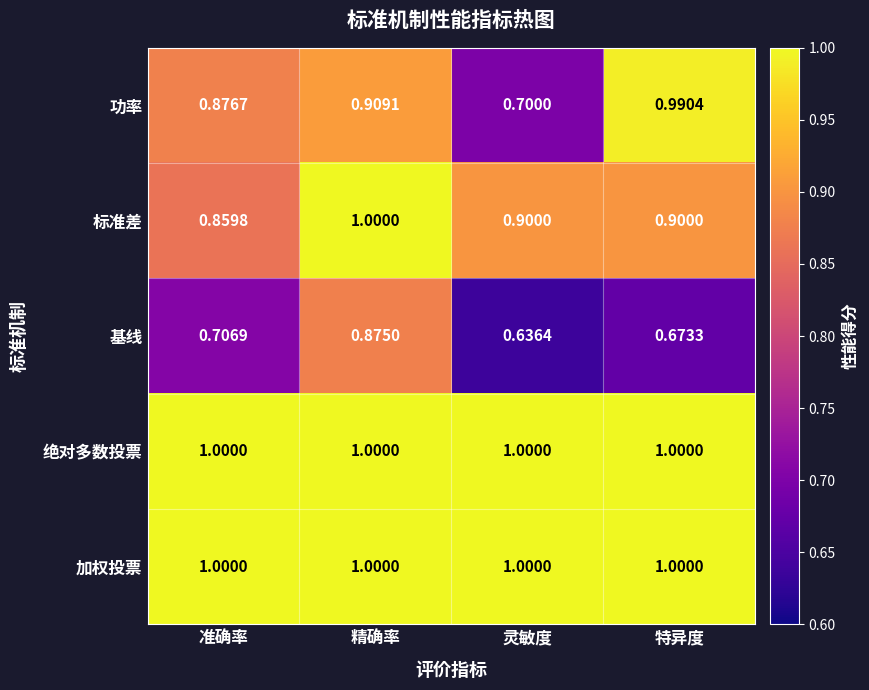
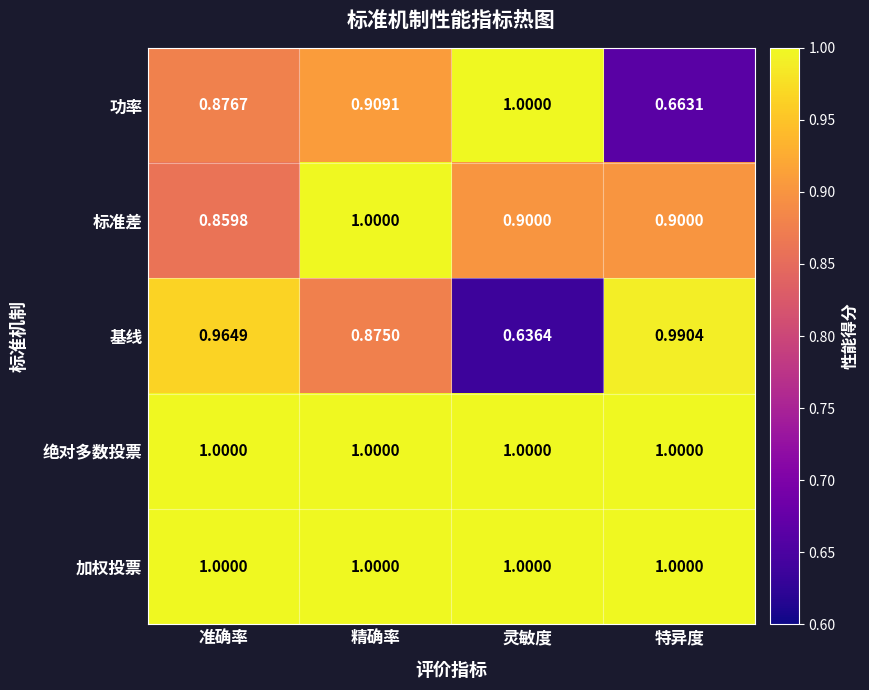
  {
    "功率": {
      "准确率": 0.8767,
      "精确率": 0.9091,
-     "灵敏度": 0.7000,
-     "特异度": 0.9904
+     "灵敏度": 1.0000,
+     "特异度": 0.6631
    },
    "标准差": {
      "准确率": 0.8598,
      "精确率": 1.0000,
      "灵敏度": 0.9000,
      "特异度": 0.9000
    },
    "基线": {
-     "准确率": 0.7069,
+     "准确率": 0.9649,
      "精确率": 0.8750,
      "灵敏度": 0.6364,
-     "特异度": 0.6733
+     "特异度": 0.9904
    },
    "绝对多数投票": {
      "准确率": 1.0000,
      "精确率": 1.0000,
      "灵敏度": 1.0000,
      "特异度": 1.0000
    },
    "加权投票": {
      "准确率": 1.0000,
      "精确率": 1.0000,
      "灵敏度": 1.0000,
      "特异度": 1.0000
    }
  }
